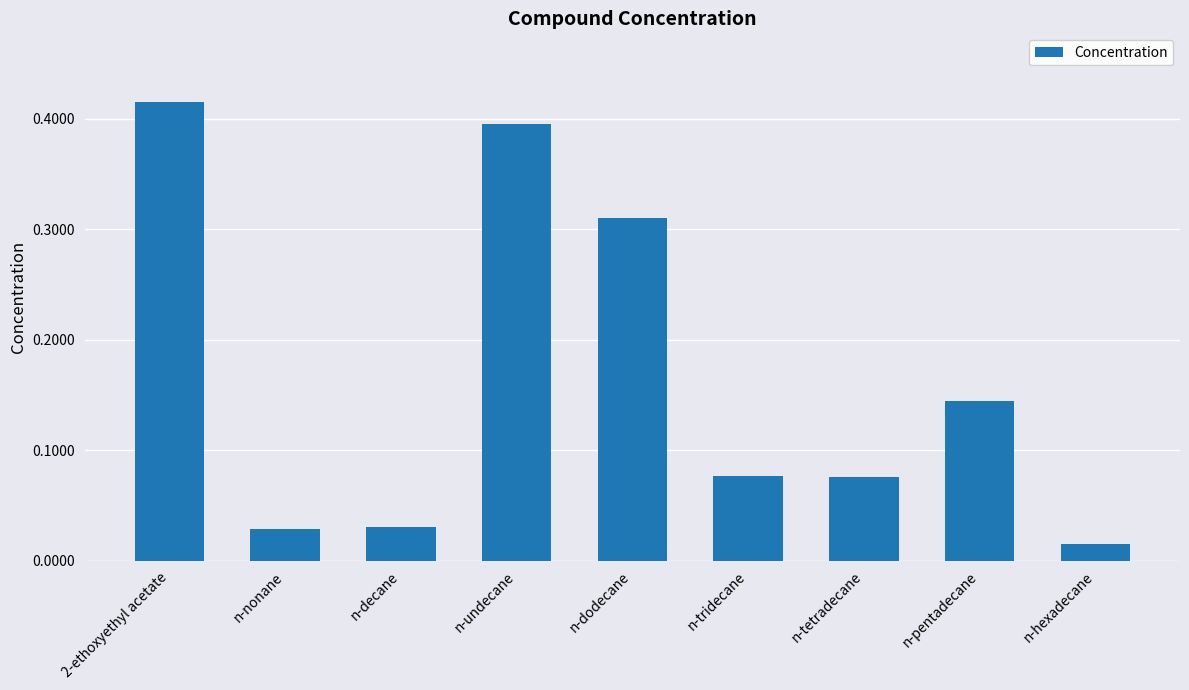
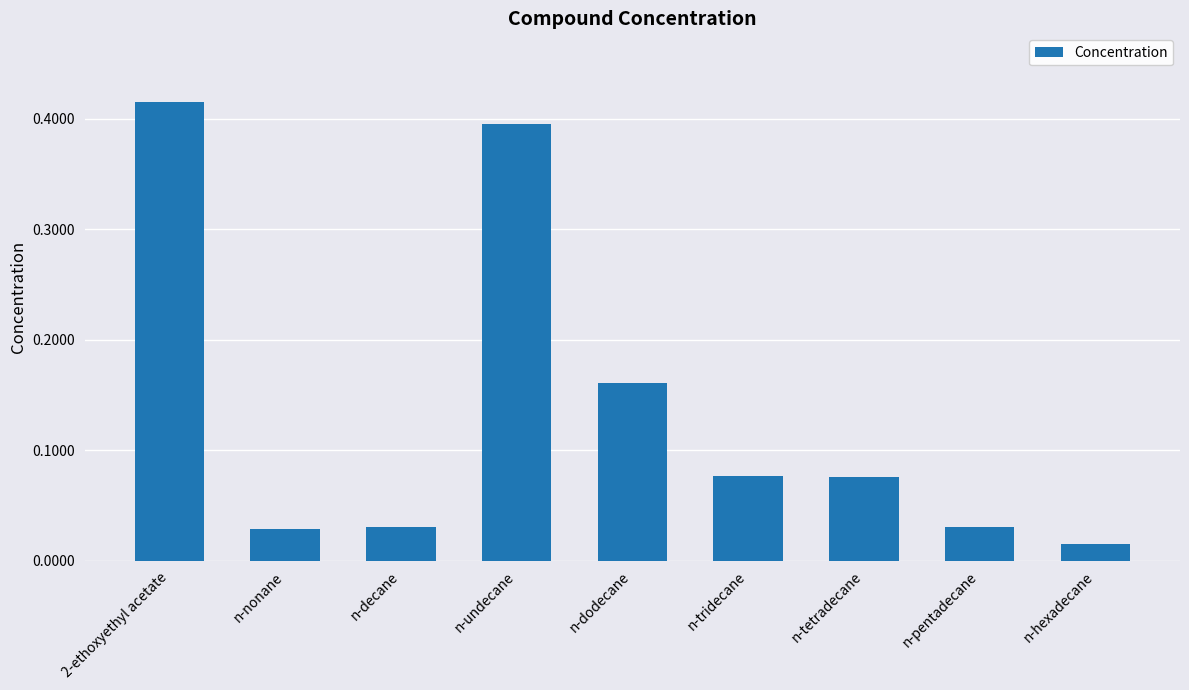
  {
    "2-ethoxyethyl acetate": 0.415,
    "n-nonane": 0.029,
    "n-decane": 0.030,
    "n-undecane": 0.395,
-   "n-dodecane": 0.310,
+   "n-dodecane": 0.161,
    "n-tridecane": 0.077,
    "n-tetradecane": 0.076,
-   "n-pentadecane": 0.145,
+   "n-pentadecane": 0.030,
    "n-hexadecane": 0.015
  }
